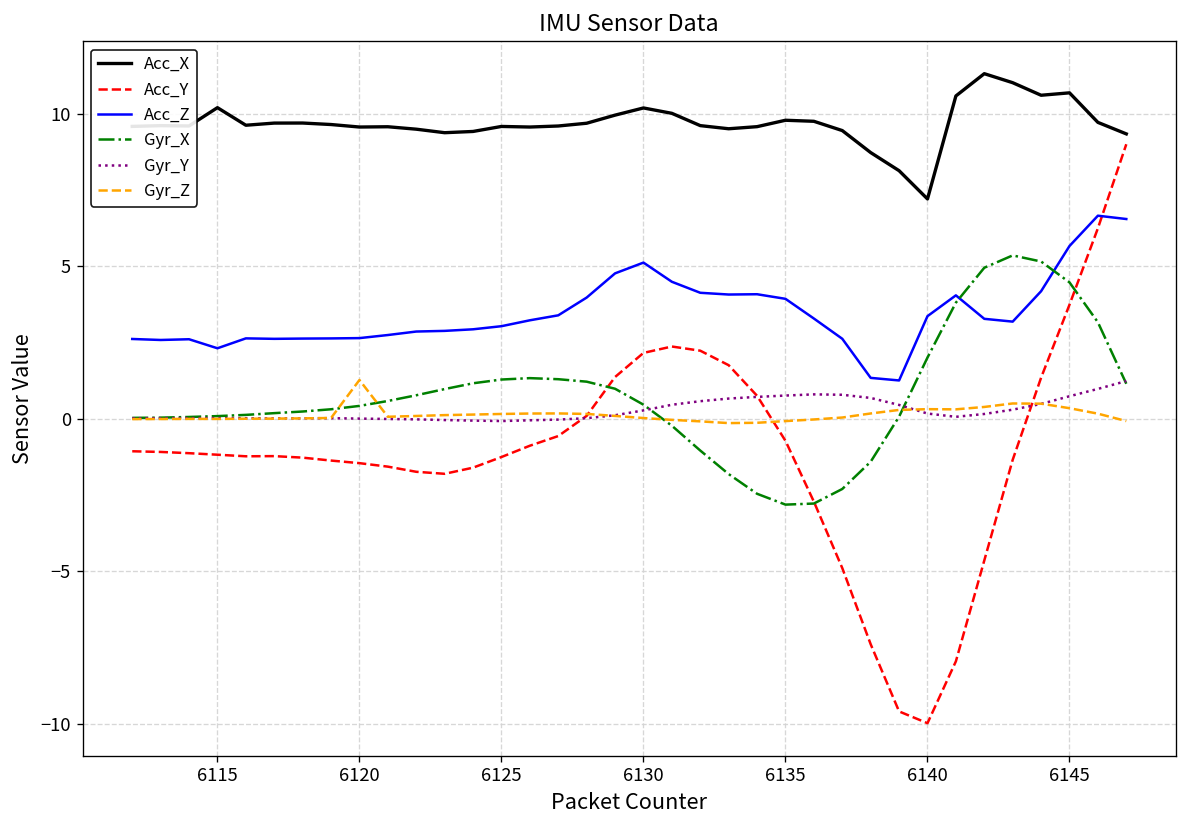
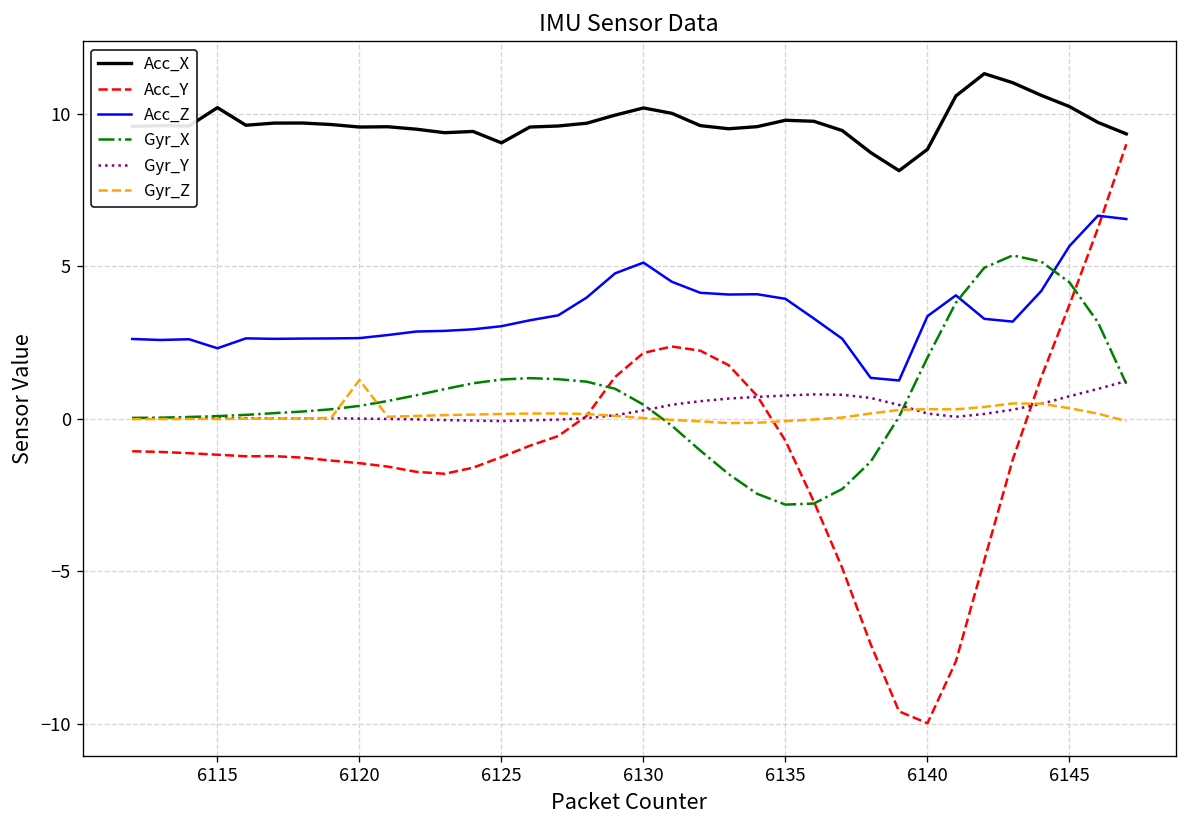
  {
    "Acc_X": {
      "6115": 10.2,
      "6120": 9.6,
-     "6125": 9.6,
+     "6125": 9.0,
      "6130": 10.2,
      "6135": 9.8,
-     "6140": 7.2,
-     "6145": 10.7
+     "6140": 8.8,
+     "6145": 10.2
    },
    "Acc_Y": {
      "6115": -1.2,
      "6120": -1.5,
      "6125": -1.3,
      "6130": 2.2,
      "6135": -0.7,
      "6140": -10.0,
      "6145": 3.7
    },
    "Acc_Z": {
      "6115": 2.3,
      "6120": 2.6,
      "6125": 3.0,
      "6130": 5.1,
      "6135": 3.9,
      "6140": 3.4,
      "6145": 5.7
    },
    "Gyr_X": {
      "6120": 0.4,
      "6125": 1.3,
      "6130": 0.5,
      "6135": -2.8,
      "6140": 2.0,
      "6145": 4.5
    },
    "Gyr_Y": {
      "6120": 0.0,
      "6125": -0.1,
      "6130": 0.3,
      "6135": 0.8,
      "6140": 0.2,
      "6145": 0.7
    },
    "Gyr_Z": {
      "6120": 1.3,
      "6125": 0.2,
      "6130": 0.0,
      "6135": -0.1,
      "6140": 0.3,
      "6145": 0.3
    }
  }
